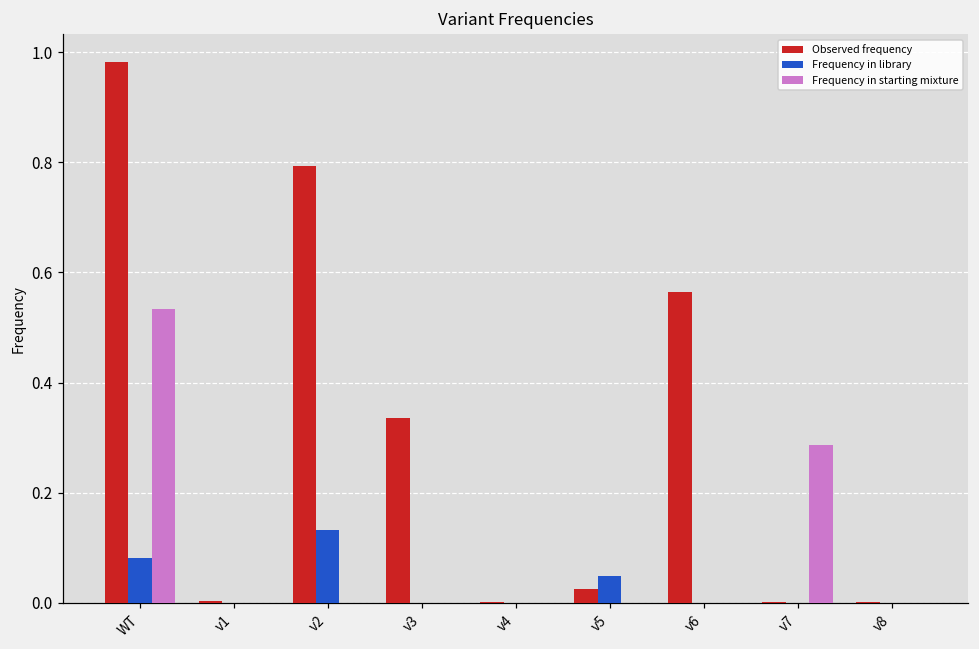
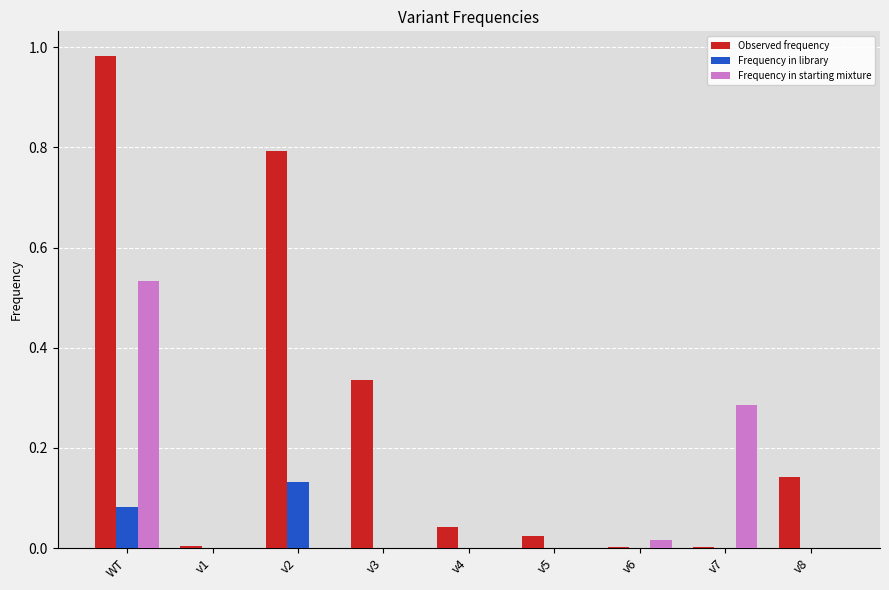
  {
    "Observed frequency": {
      "WT": 0.98,
      "v2": 0.79,
      "v3": 0.34,
-     "v4": 0.00,
+     "v4": 0.04,
      "v5": 0.02,
-     "v6": 0.56,
-     "v8": 0.00
+     "v6": 0.00,
+     "v8": 0.14
    },
    "Frequency in library": {
      "WT": 0.08,
      "v2": 0.13,
-     "v5": 0.05
+     "v5": 0.00
    },
    "Frequency in starting mixture": {
      "WT": 0.53,
-     "v6": 0.00,
+     "v6": 0.02,
      "v7": 0.29
    }
  }
